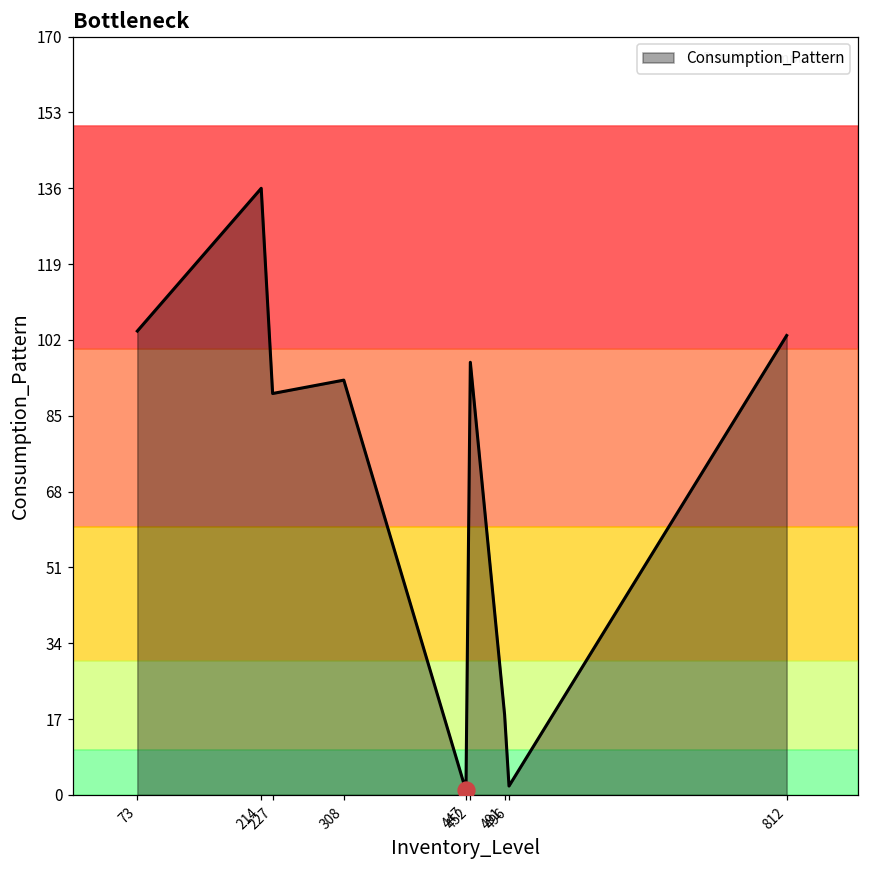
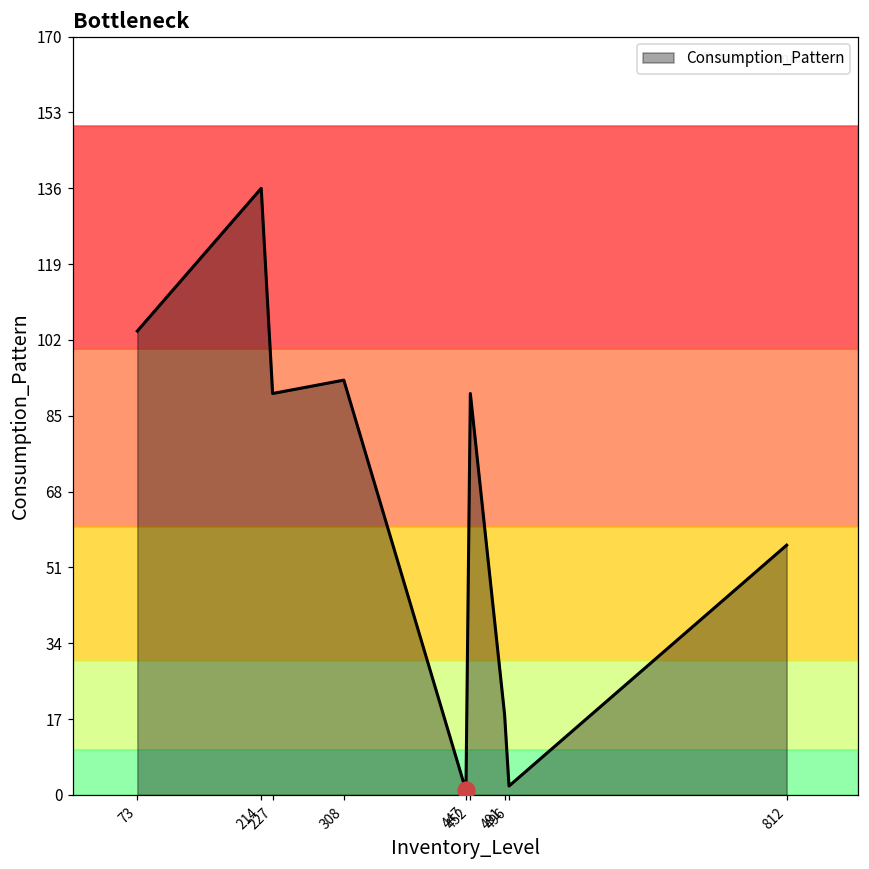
  {
    "Consumption_Pattern": {
      "73": 104,
      "214": 136,
      "227": 90,
      "308": 93,
-     "452": 97,
+     "452": 90,
      "491": 18,
      "496": 2,
-     "812": 103
+     "812": 56
    }
  }
